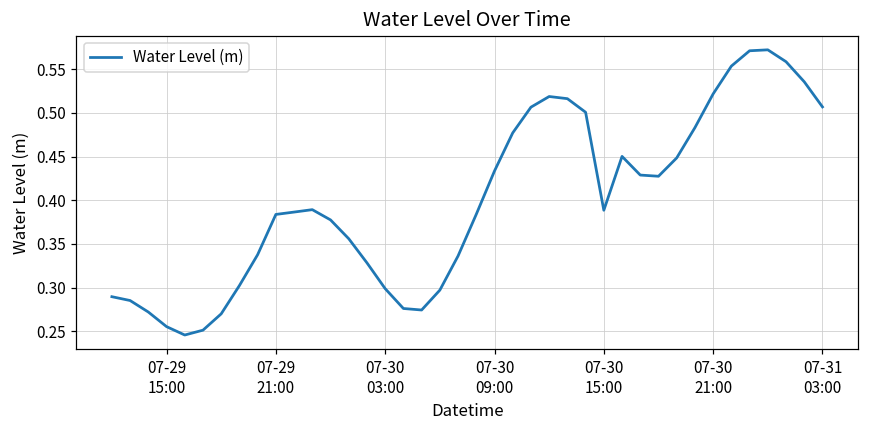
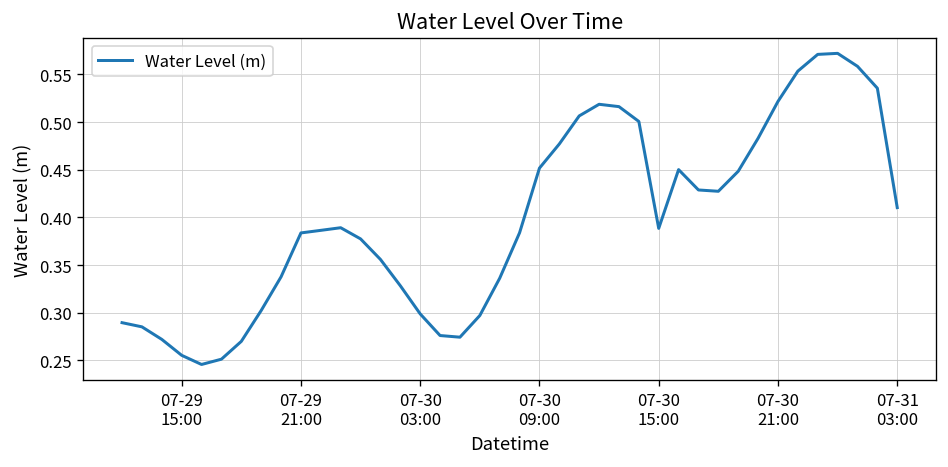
  {
    "07-29 15:00": 0.26,
    "07-29 21:00": 0.38,
    "07-30 03:00": 0.30,
-   "07-30 09:00": 0.43,
+   "07-30 09:00": 0.45,
    "07-30 15:00": 0.39,
    "07-30 21:00": 0.52,
-   "07-31 03:00": 0.51
+   "07-31 03:00": 0.41
  }
